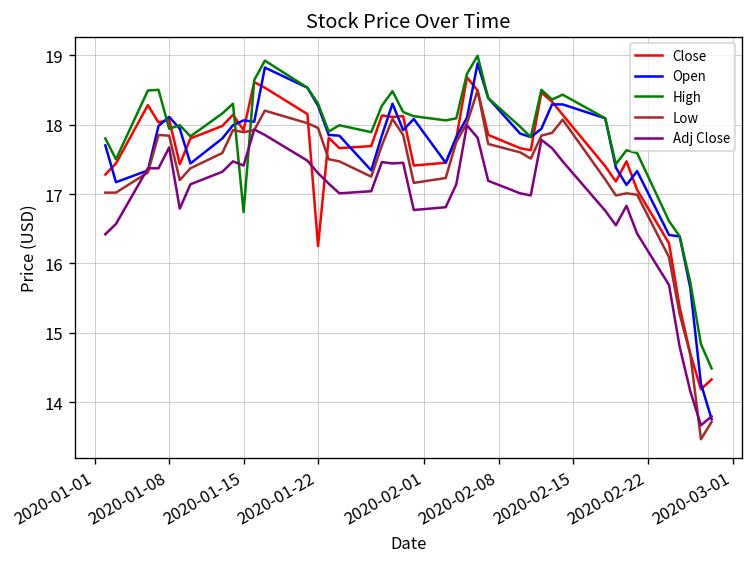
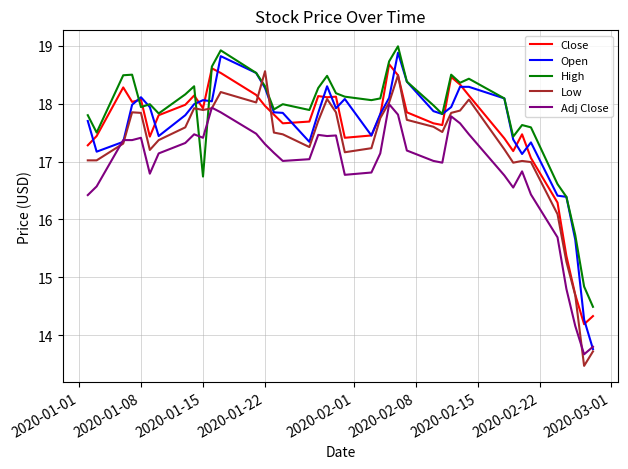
  {
    "Close": {
-     "2020-01-22": 16.3
+     "2020-01-22": 18.0
    },
    "Open": {
      "2020-01-15": 18.1
    },
    "High": {
      "2020-01-08": 17.9,
      "2020-01-15": 16.7
    },
    "Low": {
      "2020-01-08": 17.8,
-     "2020-01-22": 18.0
+     "2020-01-22": 18.6
    },
    "Adj Close": {
-     "2020-01-08": 17.7,
+     "2020-01-08": 17.4,
      "2020-01-15": 17.4,
      "2020-01-22": 17.3
    }
  }
